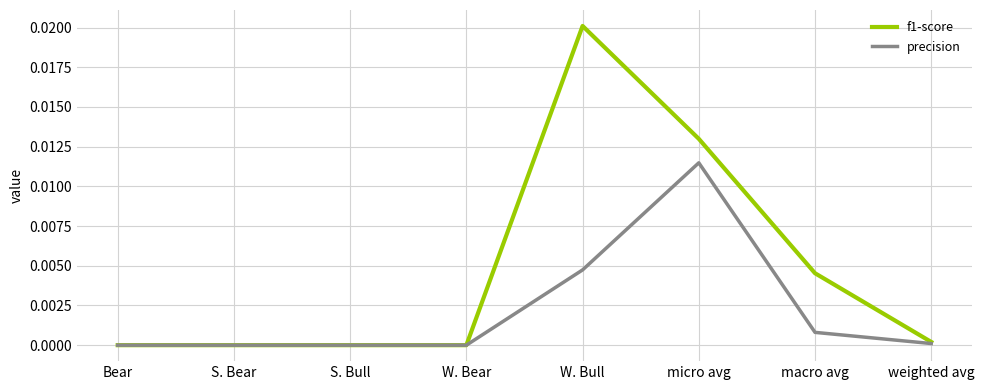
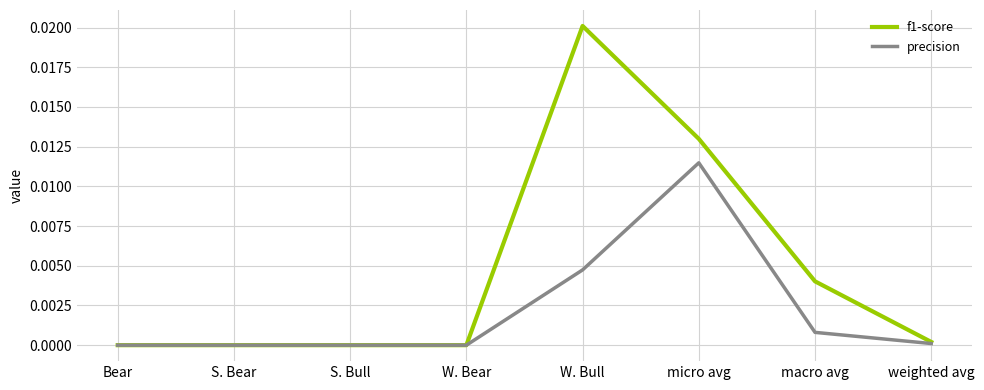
  {
    "f1-score": {
      "W. Bull": 0.0201,
      "micro avg": 0.0130,
-     "macro avg": 0.0045
+     "macro avg": 0.0040
    },
    "precision": {
      "W. Bull": 0.0047,
      "micro avg": 0.0115,
      "macro avg": 0.0008
    }
  }
